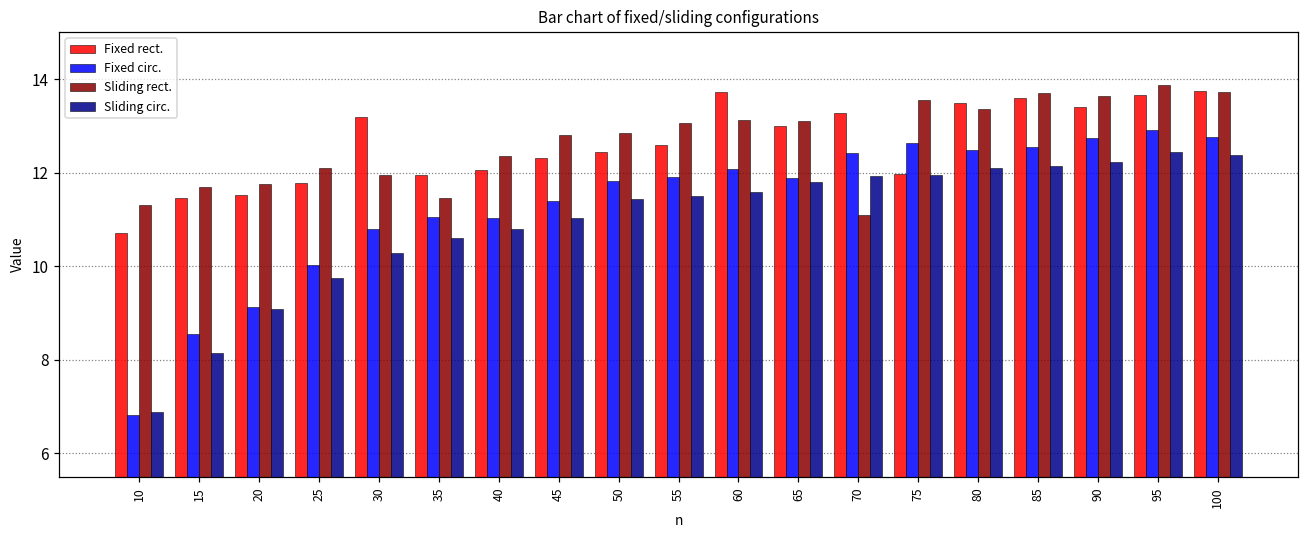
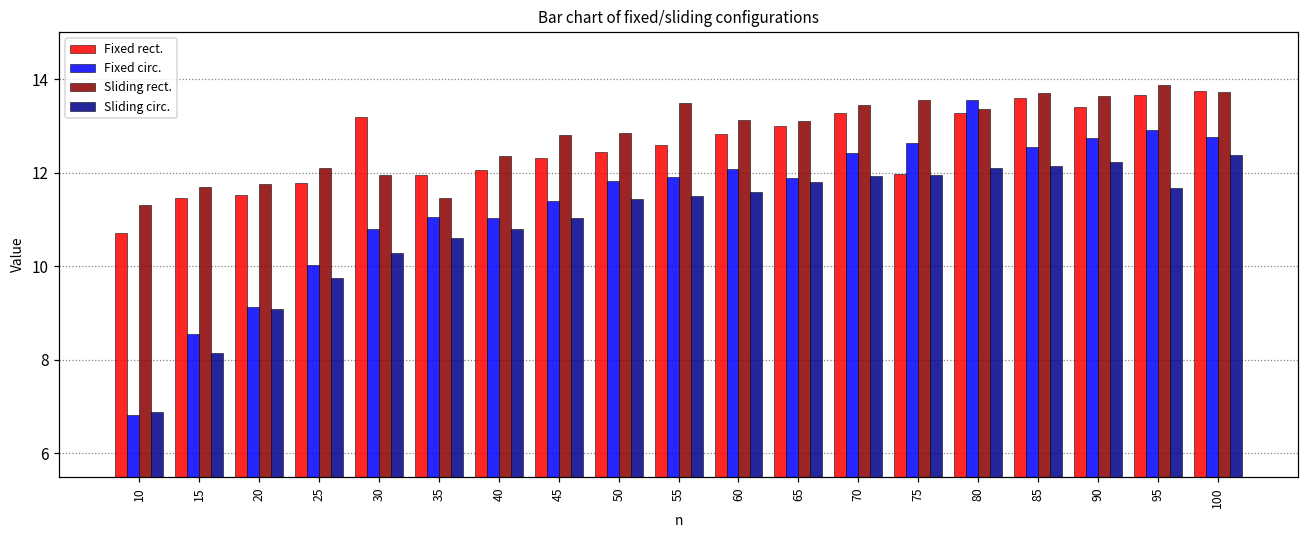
  {
    "Fixed rect.": {
      "10": 10.7,
      "15": 11.5,
      "20": 11.5,
      "25": 11.8,
      "30": 13.2,
      "35": 11.9,
      "40": 12.1,
      "45": 12.3,
      "50": 12.4,
      "55": 12.6,
-     "60": 13.7,
+     "60": 12.8,
      "65": 13.0,
      "70": 13.3,
      "75": 12.0,
-     "80": 13.5,
+     "80": 13.3,
      "85": 13.6,
      "90": 13.4,
      "95": 13.7,
      "100": 13.7
    },
    "Fixed circ.": {
      "10": 6.8,
      "15": 8.6,
      "20": 9.1,
      "25": 10.0,
      "30": 10.8,
      "35": 11.1,
      "40": 11.0,
      "45": 11.4,
      "50": 11.8,
      "55": 11.9,
      "60": 12.1,
      "65": 11.9,
      "70": 12.4,
      "75": 12.6,
-     "80": 12.5,
+     "80": 13.5,
      "85": 12.5,
      "90": 12.7,
      "95": 12.9,
      "100": 12.8
    },
    "Sliding rect.": {
      "10": 11.3,
      "15": 11.7,
      "20": 11.8,
      "25": 12.1,
      "30": 11.9,
      "35": 11.5,
      "40": 12.4,
      "45": 12.8,
      "50": 12.9,
-     "55": 13.1,
+     "55": 13.5,
      "60": 13.1,
      "65": 13.1,
-     "70": 11.1,
+     "70": 13.4,
      "75": 13.5,
      "80": 13.4,
      "85": 13.7,
      "90": 13.6,
      "95": 13.9,
      "100": 13.7
    },
    "Sliding circ.": {
      "10": 6.9,
      "15": 8.1,
      "20": 9.1,
      "25": 9.8,
      "30": 10.3,
      "35": 10.6,
      "40": 10.8,
      "45": 11.0,
      "50": 11.4,
      "55": 11.5,
      "60": 11.6,
      "65": 11.8,
      "70": 11.9,
      "75": 11.9,
      "80": 12.1,
      "85": 12.1,
      "90": 12.2,
-     "95": 12.4,
+     "95": 11.7,
      "100": 12.4
    }
  }
